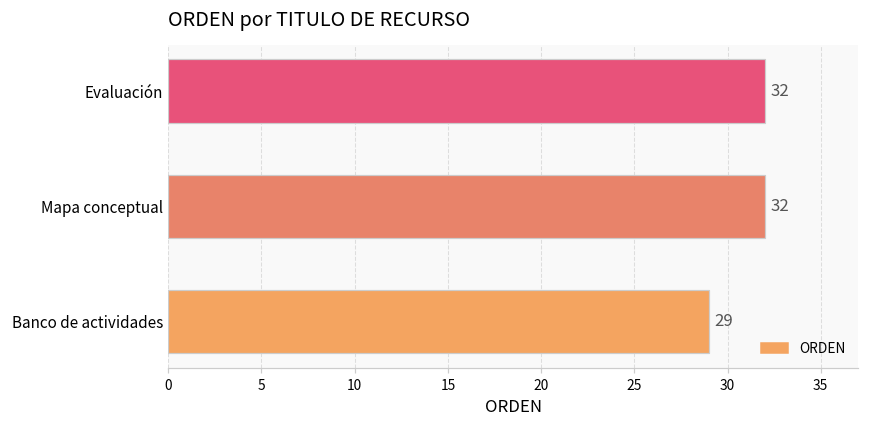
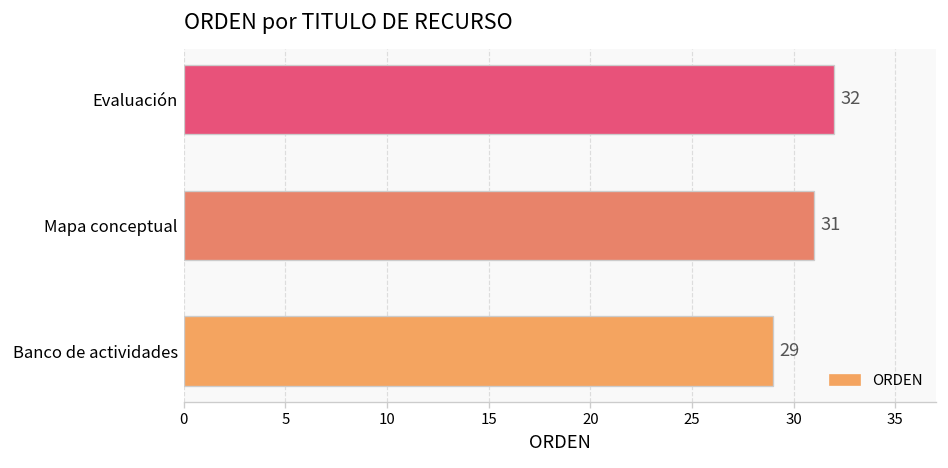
  {
    "Evaluación": 32,
-   "Mapa conceptual": 32,
+   "Mapa conceptual": 31,
    "Banco de actividades": 29
  }
